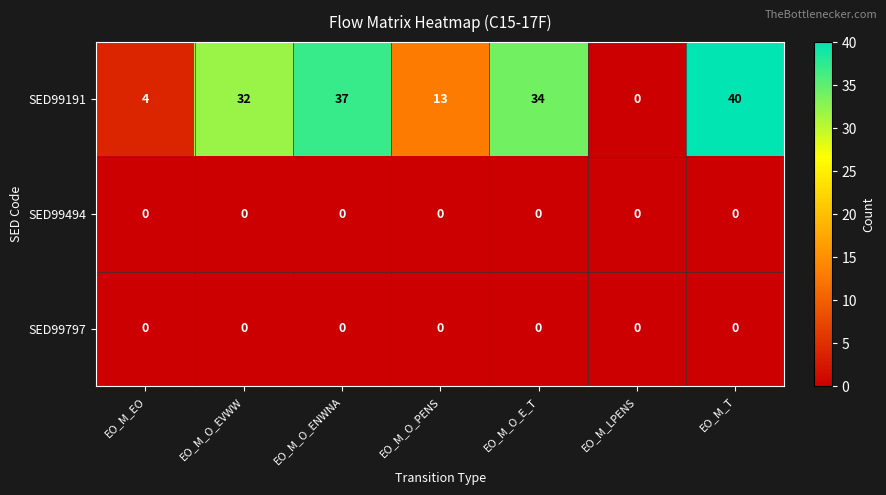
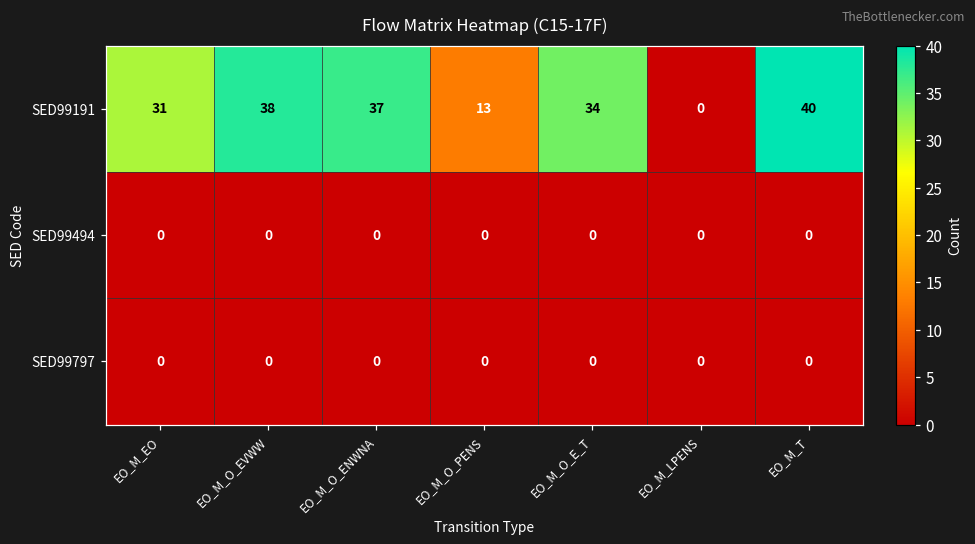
  {
    "SED99191": {
-     "EO_M_EO": 4,
-     "EO_M_O_EVWW": 32,
+     "EO_M_EO": 31,
+     "EO_M_O_EVWW": 38,
      "EO_M_O_ENWNA": 37,
      "EO_M_O_PENS": 13,
      "EO_M_O_E_T": 34,
      "EO_M_LPENS": 0,
      "EO_M_T": 40
    },
    "SED99494": {
      "EO_M_EO": 0,
      "EO_M_O_EVWW": 0,
      "EO_M_O_ENWNA": 0,
      "EO_M_O_PENS": 0,
      "EO_M_O_E_T": 0,
      "EO_M_LPENS": 0,
      "EO_M_T": 0
    },
    "SED99797": {
      "EO_M_EO": 0,
      "EO_M_O_EVWW": 0,
      "EO_M_O_ENWNA": 0,
      "EO_M_O_PENS": 0,
      "EO_M_O_E_T": 0,
      "EO_M_LPENS": 0,
      "EO_M_T": 0
    }
  }
